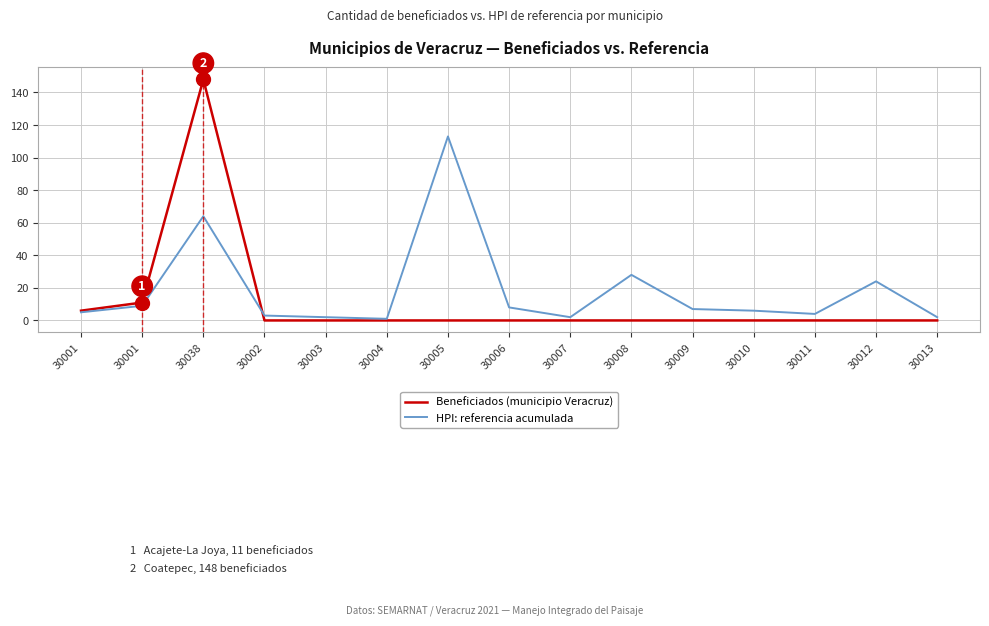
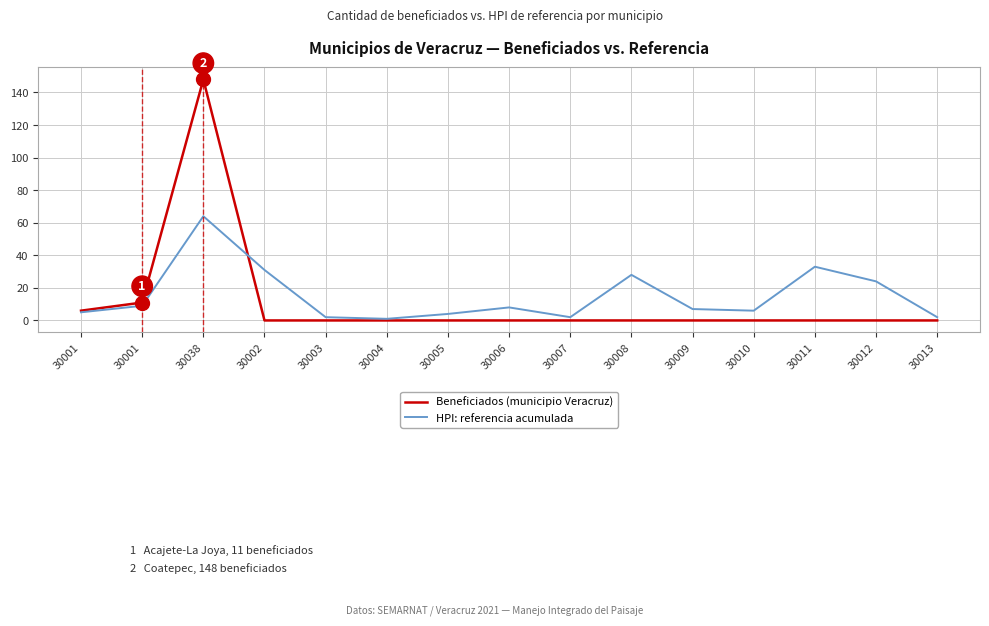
  {
    "HPI: referencia acumulada": {
      "30038": 64,
-     "30002": 3,
+     "30002": 31,
      "30003": 2,
-     "30005": 113,
+     "30005": 4,
      "30006": 8,
      "30007": 2,
      "30008": 28,
      "30009": 7,
      "30010": 6,
-     "30011": 4,
+     "30011": 33,
      "30012": 24,
      "30013": 2
    }
  }
